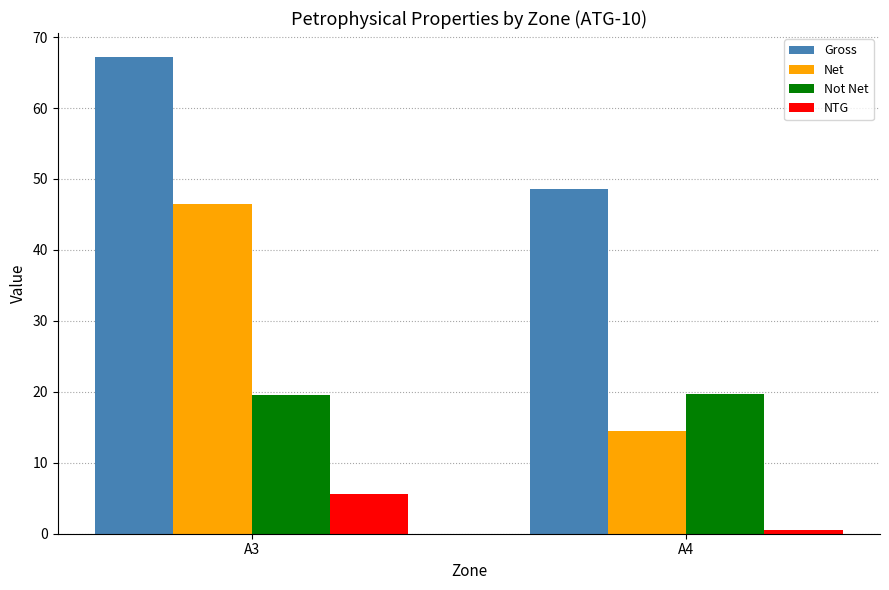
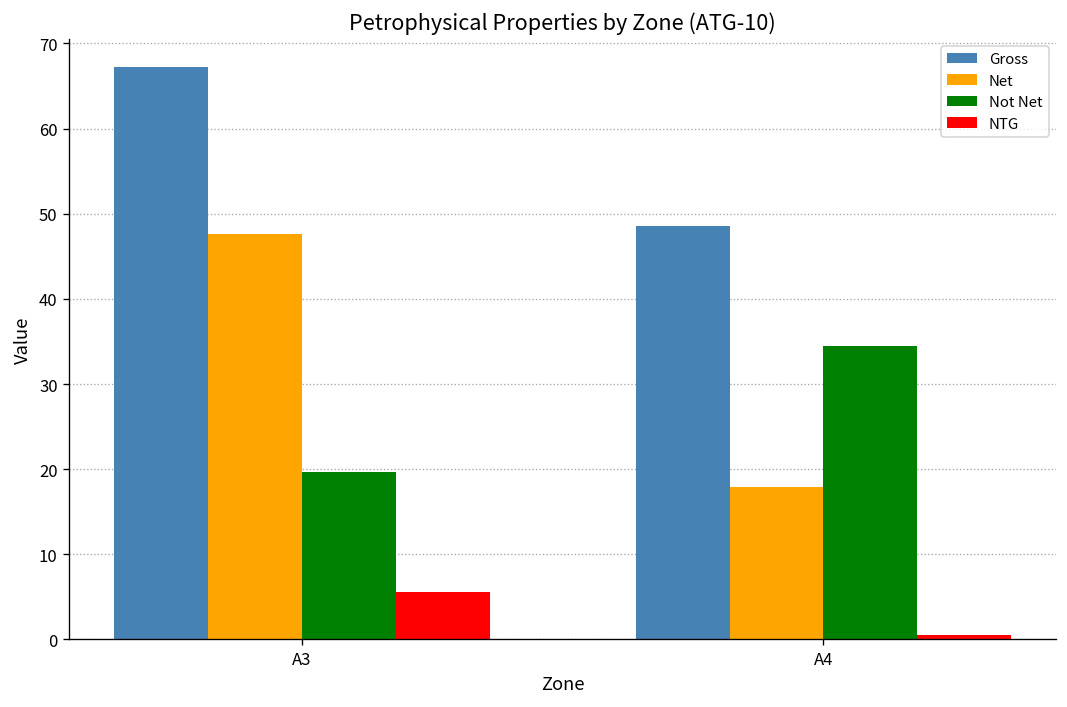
  {
    "Gross": {
      "A3": 67,
      "A4": 49
    },
    "Net": {
-     "A3": 46,
-     "A4": 15
+     "A3": 48,
+     "A4": 18
    },
    "Not Net": {
      "A3": 20,
-     "A4": 20
+     "A4": 34
    },
    "NTG": {
      "A3": 6,
      "A4": 0
    }
  }
